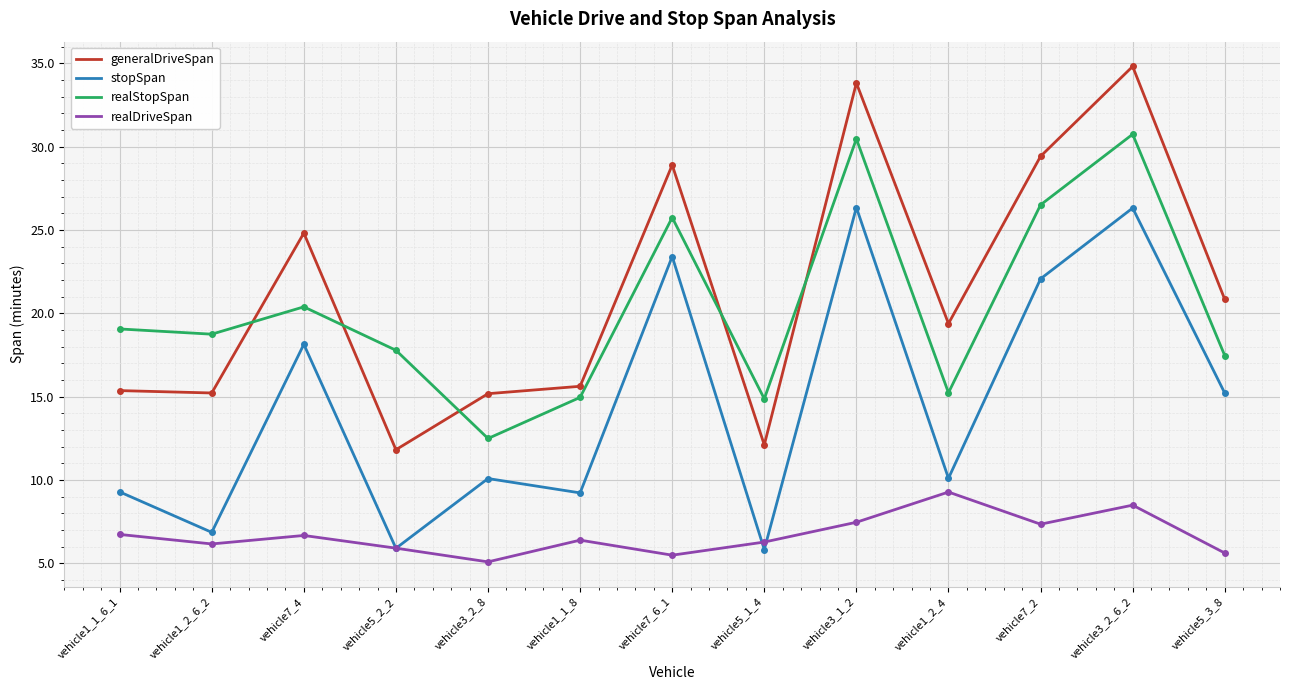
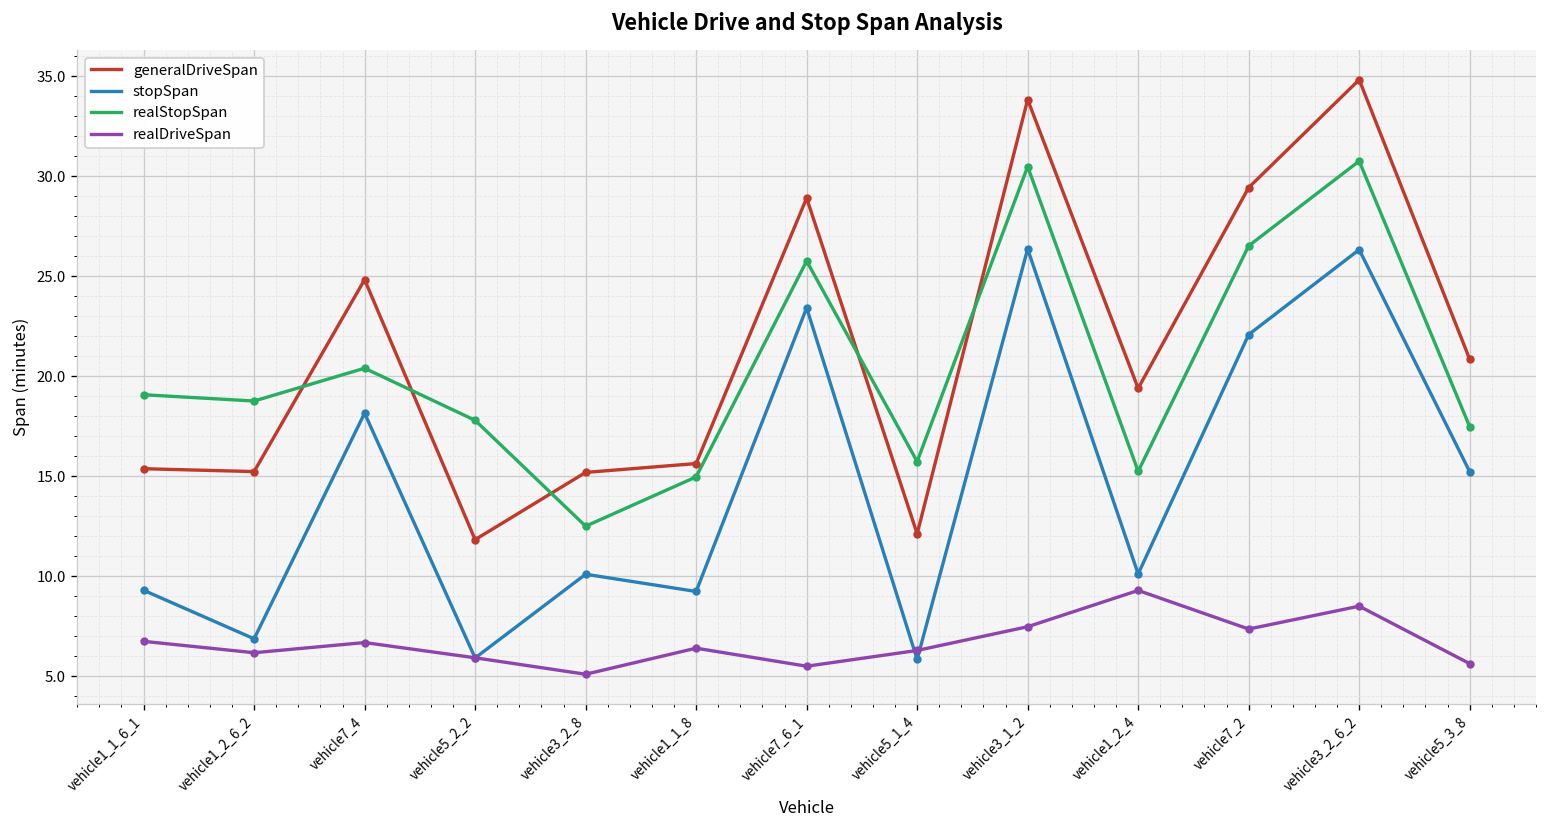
  {
    "generalDriveSpan": {
      "vehicle1_1_6_1": 15.4,
      "vehicle1_2_6_2": 15.2,
      "vehicle7_4": 24.8,
      "vehicle5_2_2": 11.8,
      "vehicle3_2_8": 15.2,
      "vehicle1_1_8": 15.6,
      "vehicle7_6_1": 28.9,
      "vehicle5_1_4": 12.1,
      "vehicle3_1_2": 33.8,
      "vehicle1_2_4": 19.4,
      "vehicle7_2": 29.4,
      "vehicle3_2_6_2": 34.8,
      "vehicle5_3_8": 20.8
    },
    "stopSpan": {
      "vehicle1_1_6_1": 9.3,
      "vehicle1_2_6_2": 6.9,
      "vehicle7_4": 18.1,
      "vehicle3_2_8": 10.1,
      "vehicle1_1_8": 9.2,
      "vehicle7_6_1": 23.4,
      "vehicle5_1_4": 5.8,
      "vehicle3_1_2": 26.4,
      "vehicle1_2_4": 10.1,
      "vehicle7_2": 22.1,
      "vehicle3_2_6_2": 26.3,
      "vehicle5_3_8": 15.2
    },
    "realStopSpan": {
      "vehicle1_1_6_1": 19.1,
      "vehicle1_2_6_2": 18.8,
      "vehicle7_4": 20.4,
      "vehicle5_2_2": 17.8,
      "vehicle3_2_8": 12.5,
      "vehicle1_1_8": 15.0,
      "vehicle7_6_1": 25.8,
-     "vehicle5_1_4": 14.9,
+     "vehicle5_1_4": 15.7,
      "vehicle3_1_2": 30.5,
      "vehicle1_2_4": 15.2,
      "vehicle7_2": 26.5,
      "vehicle3_2_6_2": 30.8,
      "vehicle5_3_8": 17.5
    },
    "realDriveSpan": {
      "vehicle1_1_6_1": 6.7,
      "vehicle1_2_6_2": 6.2,
      "vehicle7_4": 6.7,
      "vehicle3_2_8": 5.1,
      "vehicle1_1_8": 6.4,
      "vehicle7_6_1": 5.5,
      "vehicle5_1_4": 6.3,
      "vehicle3_1_2": 7.5,
      "vehicle1_2_4": 9.3,
      "vehicle7_2": 7.4,
      "vehicle3_2_6_2": 8.5,
      "vehicle5_3_8": 5.6
    }
  }
